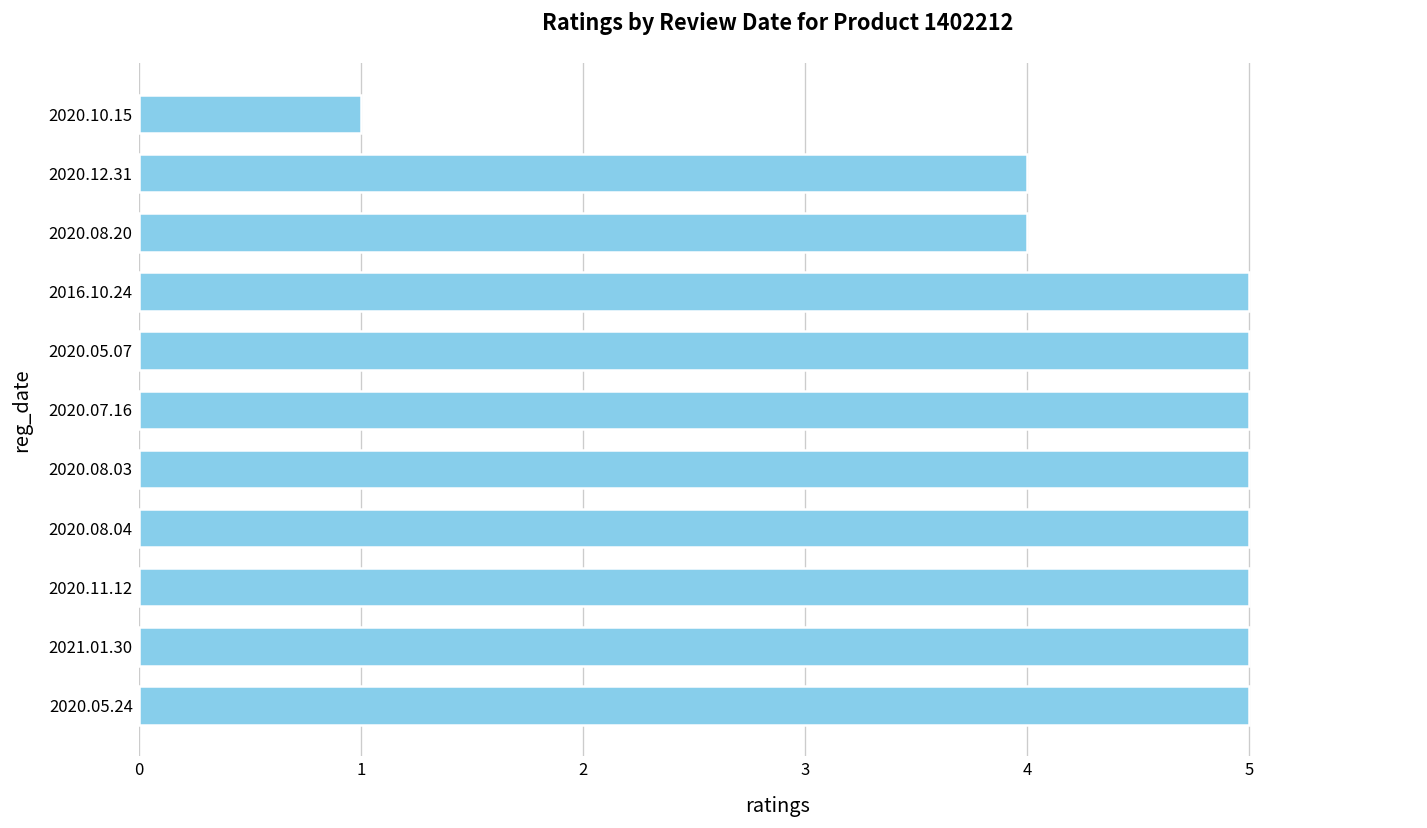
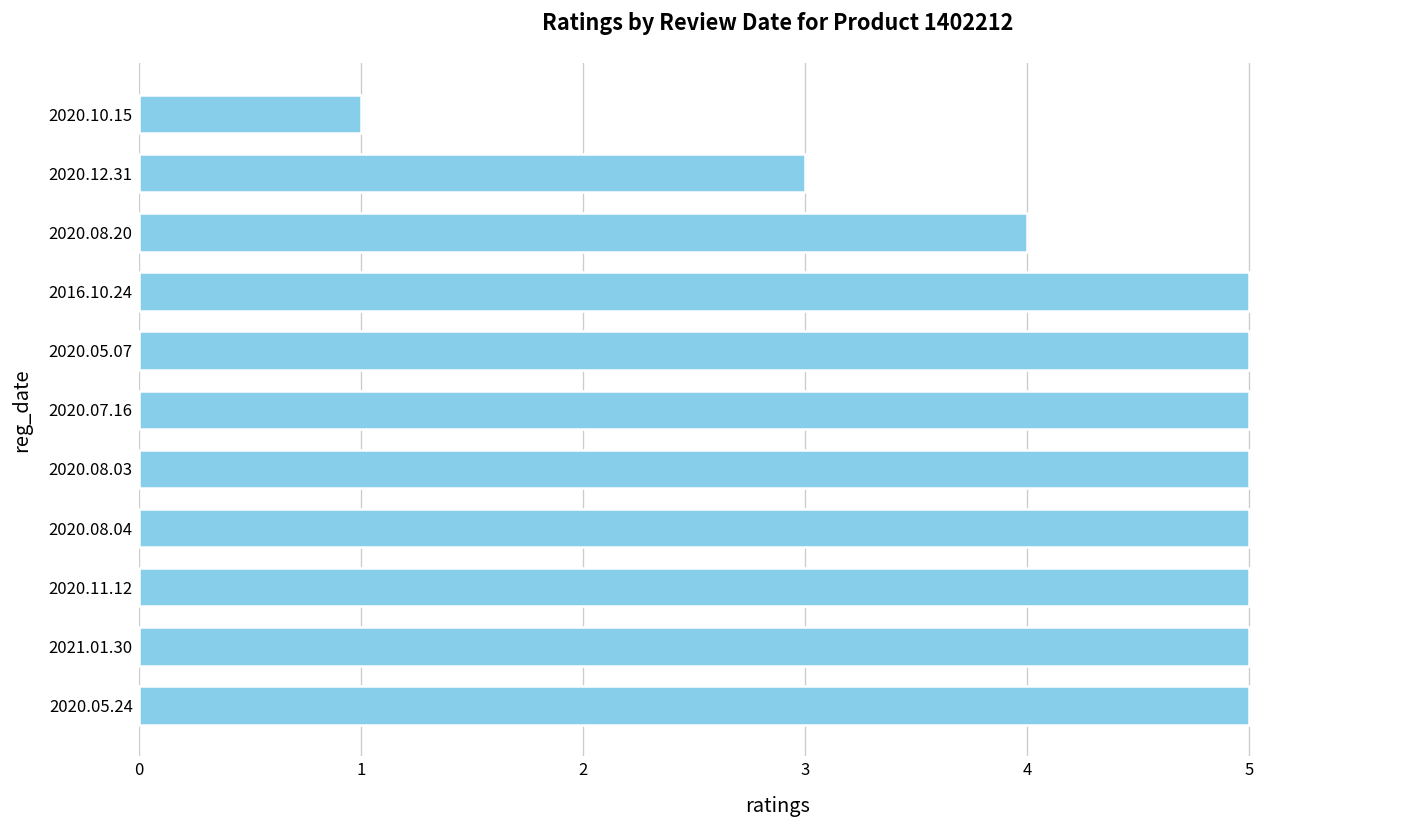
  {
    "2020.10.15": 1,
-   "2020.12.31": 4,
+   "2020.12.31": 3,
    "2020.08.20": 4,
    "2016.10.24": 5,
    "2020.05.07": 5,
    "2020.07.16": 5,
    "2020.08.03": 5,
    "2020.08.04": 5,
    "2020.11.12": 5,
    "2021.01.30": 5,
    "2020.05.24": 5
  }
